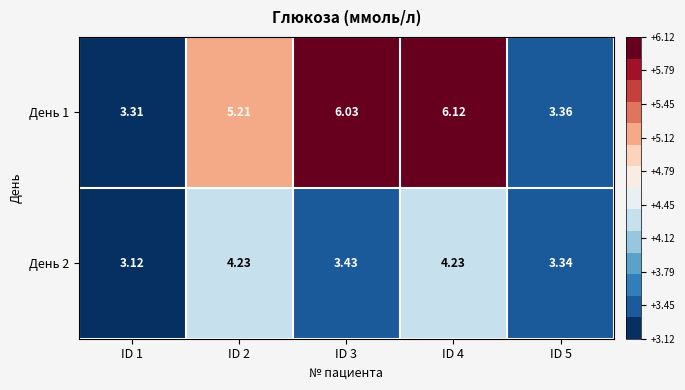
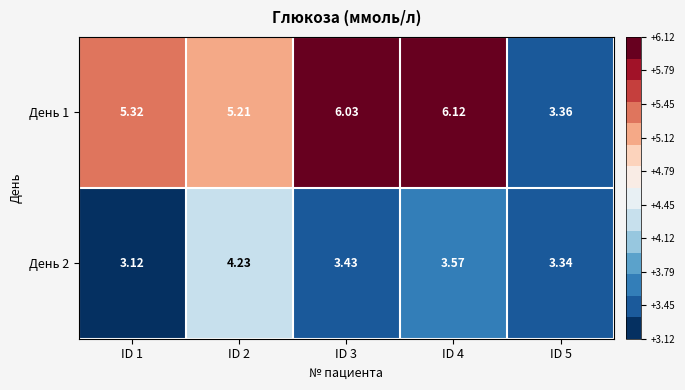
  {
    "День 1": {
-     "ID 1": 3.31,
+     "ID 1": 5.32,
      "ID 2": 5.21,
      "ID 3": 6.03,
      "ID 4": 6.12,
      "ID 5": 3.36
    },
    "День 2": {
      "ID 1": 3.12,
      "ID 2": 4.23,
      "ID 3": 3.43,
-     "ID 4": 4.23,
+     "ID 4": 3.57,
      "ID 5": 3.34
    }
  }
